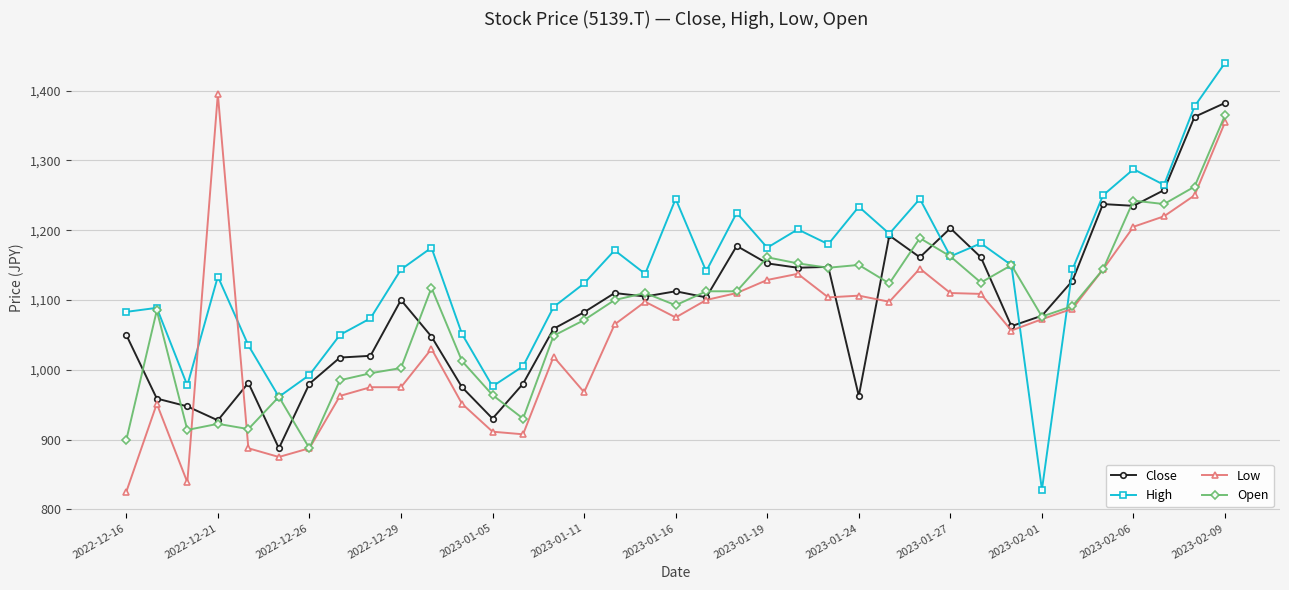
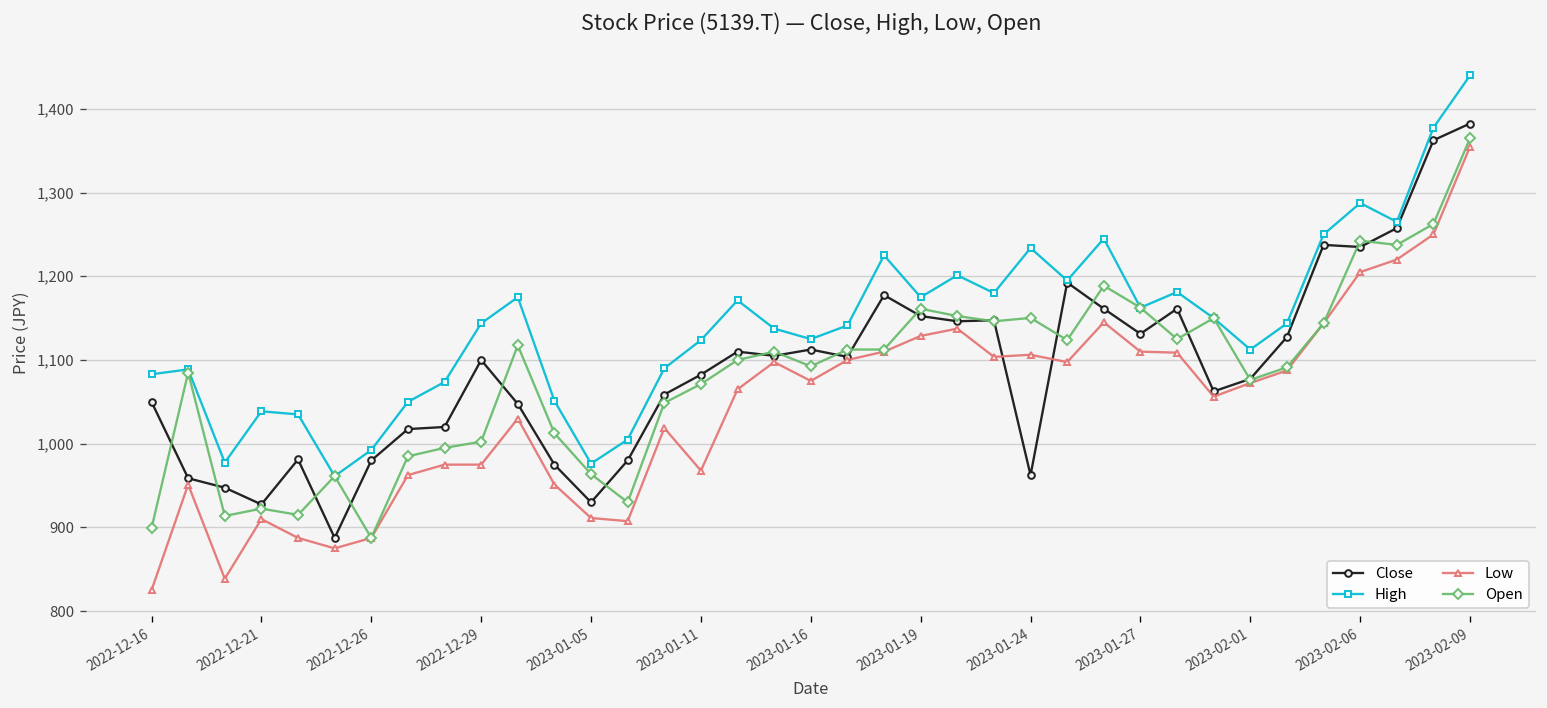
  {
    "Close": {
      "2022-12-16": "1,050",
      "2022-12-21": "930",
      "2022-12-26": "980",
      "2022-12-29": "1,100",
      "2023-01-05": "930",
      "2023-01-11": "1,080",
      "2023-01-16": "1,110",
      "2023-01-19": "1,150",
      "2023-01-24": "960",
-     "2023-01-27": "1,200",
+     "2023-01-27": "1,130",
      "2023-02-06": "1,240",
      "2023-02-09": "1,380"
    },
    "High": {
      "2022-12-16": "1,080",
-     "2022-12-21": "1,130",
+     "2022-12-21": "1,040",
      "2022-12-26": "990",
      "2022-12-29": "1,140",
      "2023-01-05": "980",
      "2023-01-11": "1,120",
-     "2023-01-16": "1,250",
+     "2023-01-16": "1,130",
      "2023-01-19": "1,180",
      "2023-01-24": "1,230",
-     "2023-02-01": "830",
+     "2023-02-01": "1,110",
      "2023-02-06": "1,290",
      "2023-02-09": "1,440"
    },
    "Low": {
      "2022-12-16": "830",
-     "2022-12-21": "1,400",
+     "2022-12-21": "910",
      "2022-12-29": "980",
      "2023-01-05": "910",
      "2023-01-11": "970",
      "2023-01-16": "1,080",
      "2023-01-19": "1,130",
      "2023-01-24": "1,110",
      "2023-01-27": "1,110",
      "2023-02-01": "1,070",
      "2023-02-06": "1,210",
      "2023-02-09": "1,360"
    },
    "Open": {
      "2022-12-16": "900",
      "2022-12-21": "920",
      "2022-12-29": "1,000",
      "2023-01-05": "960",
      "2023-01-11": "1,070",
      "2023-01-16": "1,090",
      "2023-01-19": "1,160",
      "2023-01-24": "1,150",
      "2023-02-06": "1,240",
      "2023-02-09": "1,370"
    }
  }
